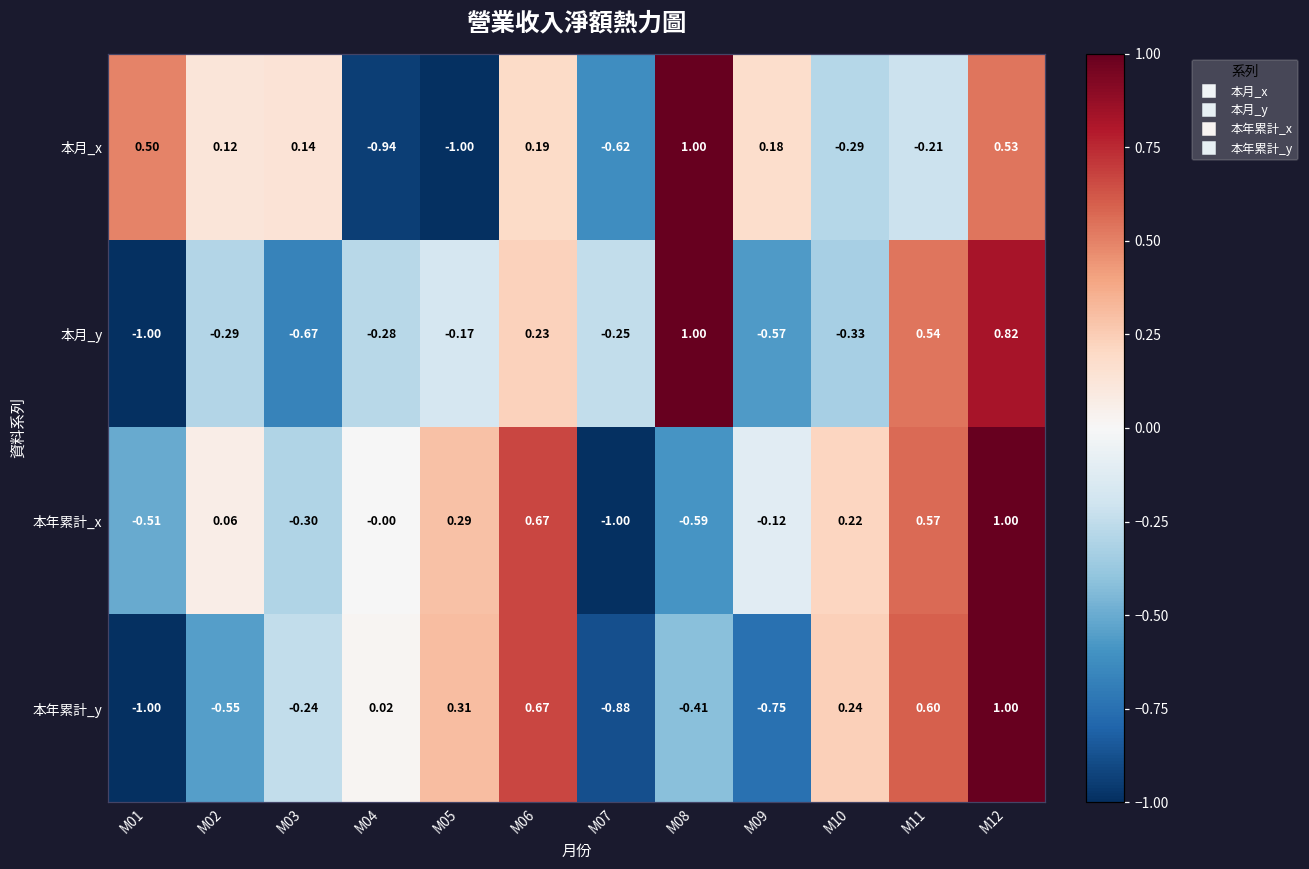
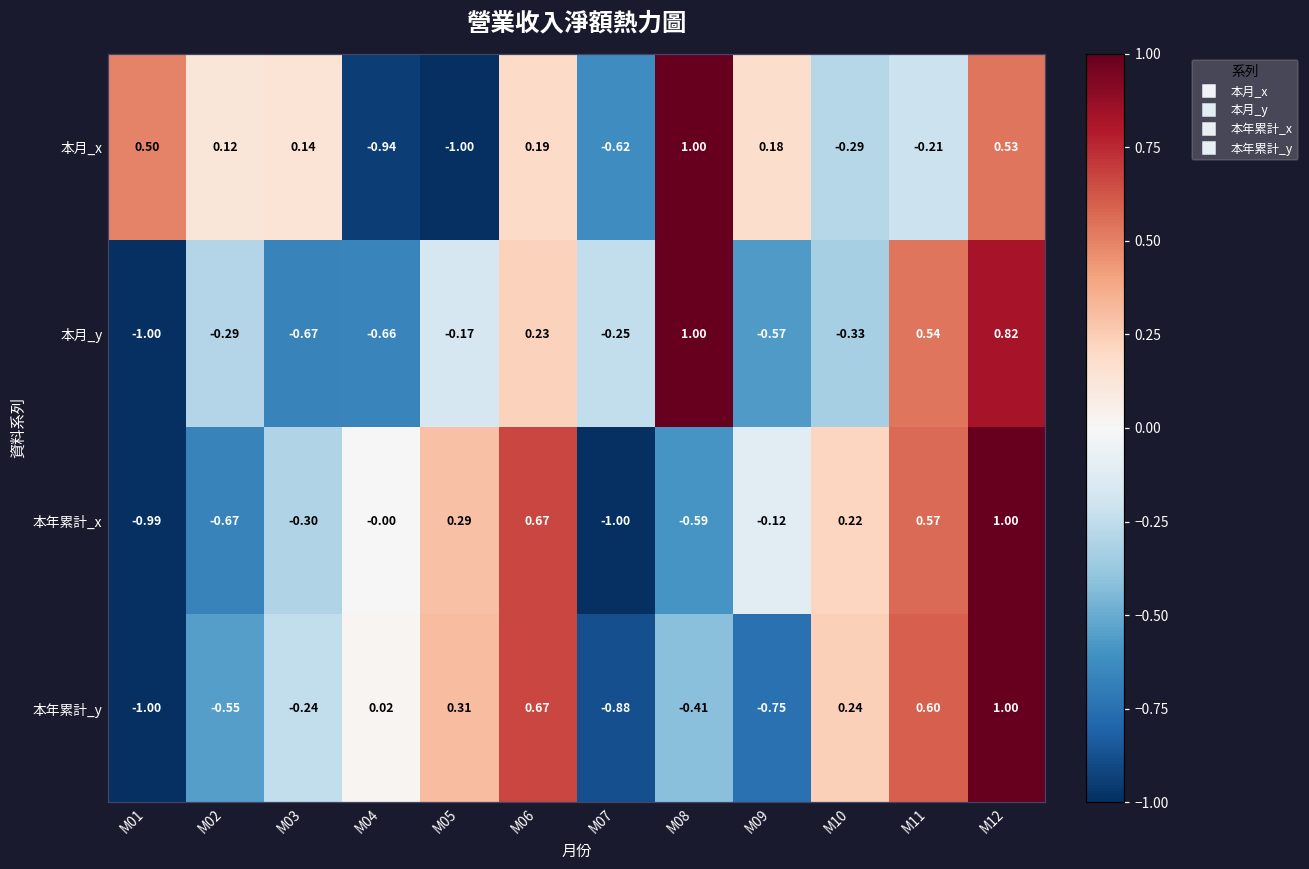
  {
    "本月_x": {
      "M01": 0.50,
      "M02": 0.12,
      "M03": 0.14,
      "M04": -0.94,
      "M05": -1.00,
      "M06": 0.19,
      "M07": -0.62,
      "M08": 1.00,
      "M09": 0.18,
      "M10": -0.29,
      "M11": -0.21,
      "M12": 0.53
    },
    "本月_y": {
      "M01": -1.00,
      "M02": -0.29,
      "M03": -0.67,
-     "M04": -0.28,
+     "M04": -0.66,
      "M05": -0.17,
      "M06": 0.23,
      "M07": -0.25,
      "M08": 1.00,
      "M09": -0.57,
      "M10": -0.33,
      "M11": 0.54,
      "M12": 0.82
    },
    "本年累計_x": {
-     "M01": -0.51,
-     "M02": 0.06,
+     "M01": -0.99,
+     "M02": -0.67,
      "M03": -0.30,
      "M04": -0.00,
      "M05": 0.29,
      "M06": 0.67,
      "M07": -1.00,
      "M08": -0.59,
      "M09": -0.12,
      "M10": 0.22,
      "M11": 0.57,
      "M12": 1.00
    },
    "本年累計_y": {
      "M01": -1.00,
      "M02": -0.55,
      "M03": -0.24,
      "M04": 0.02,
      "M05": 0.31,
      "M06": 0.67,
      "M07": -0.88,
      "M08": -0.41,
      "M09": -0.75,
      "M10": 0.24,
      "M11": 0.60,
      "M12": 1.00
    }
  }
